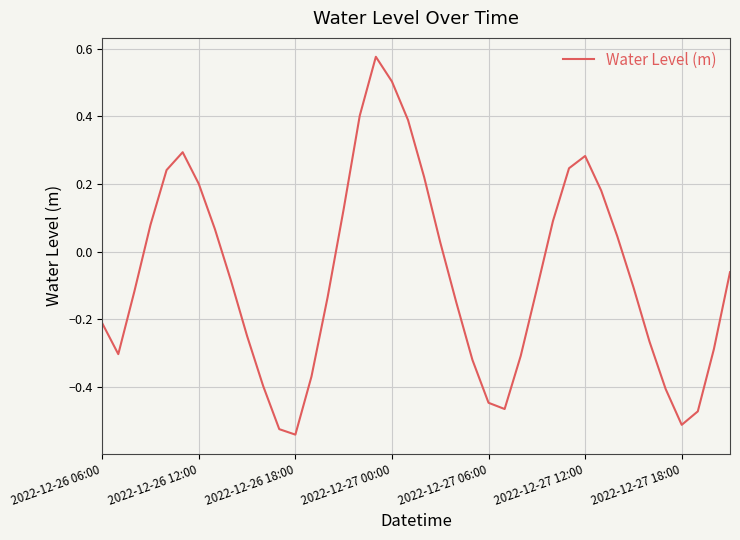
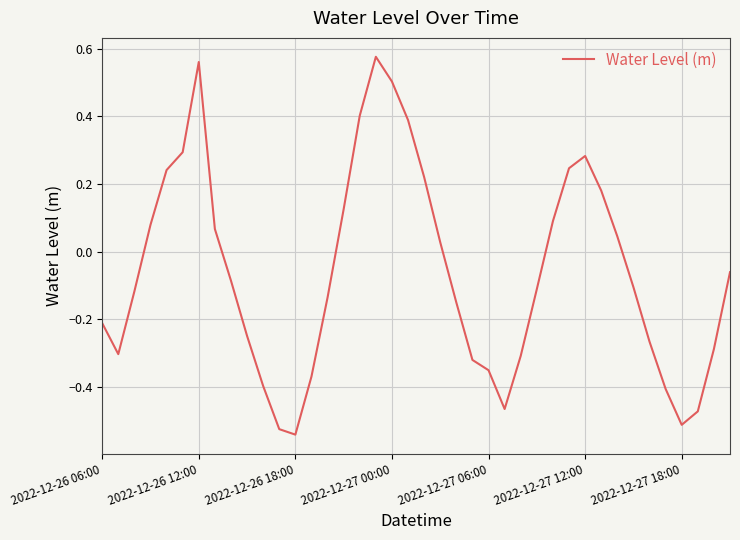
  {
    "2022-12-26 06:00": -0.21,
-   "2022-12-26 12:00": 0.20,
+   "2022-12-26 12:00": 0.56,
    "2022-12-26 18:00": -0.54,
    "2022-12-27 00:00": 0.50,
-   "2022-12-27 06:00": -0.45,
+   "2022-12-27 06:00": -0.35,
    "2022-12-27 12:00": 0.28,
    "2022-12-27 18:00": -0.51
  }
